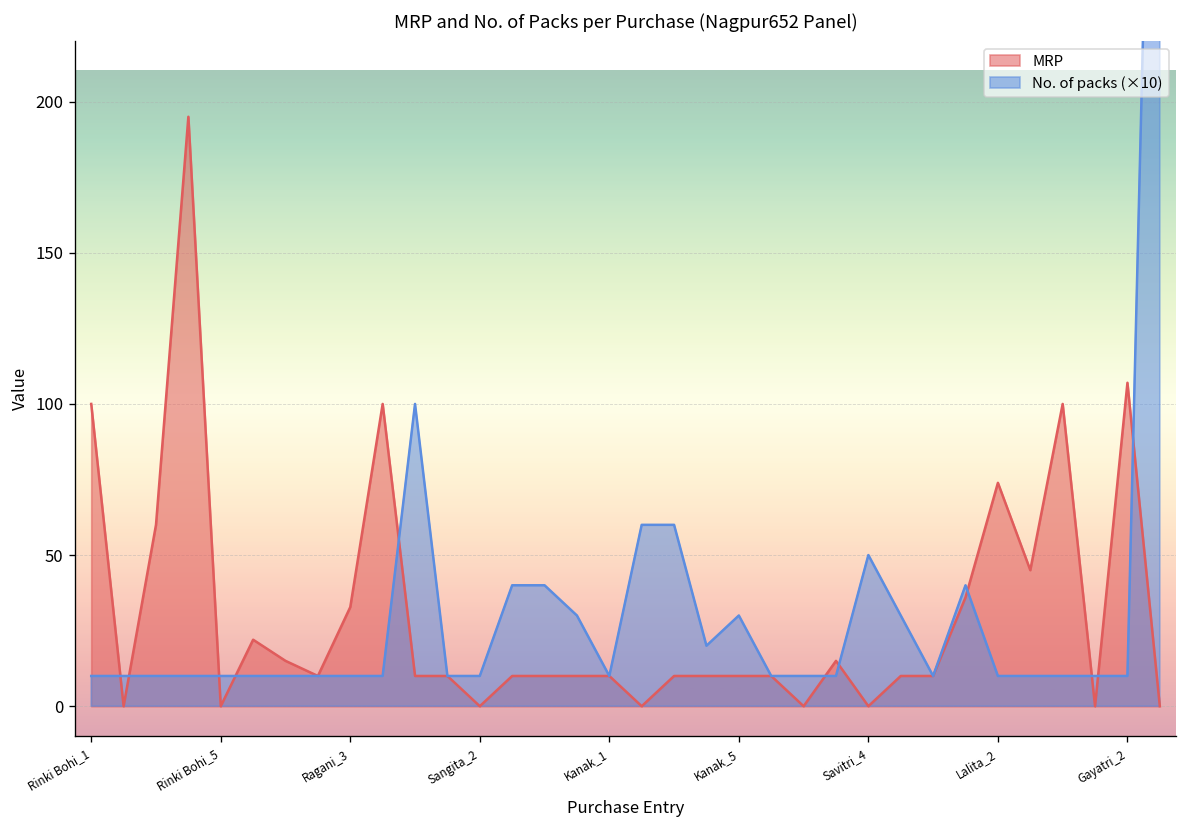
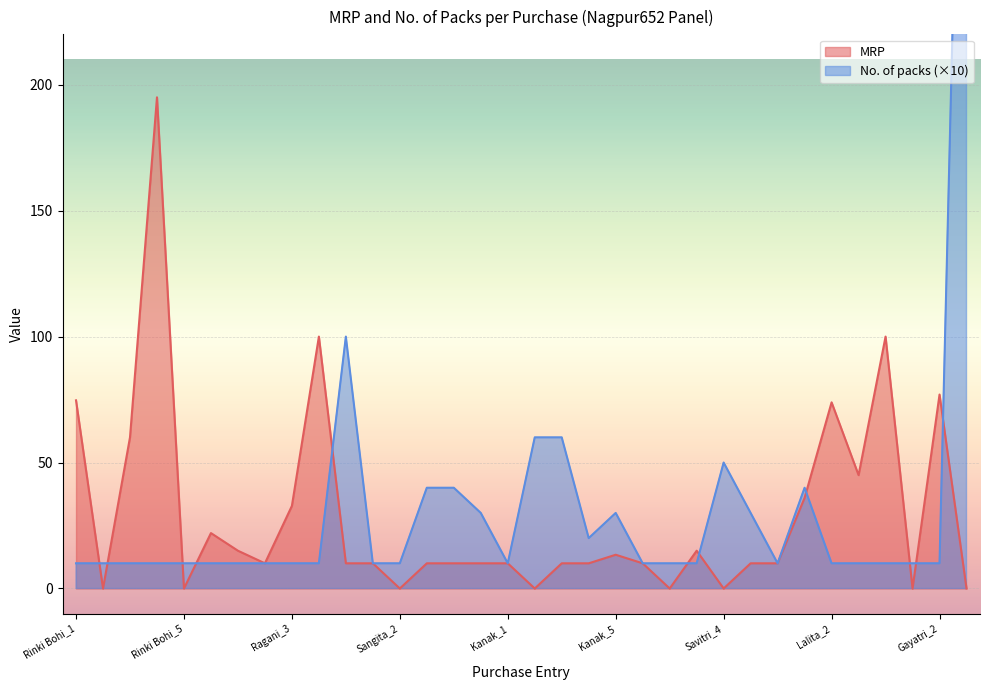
  {
    "MRP": {
-     "Rinki Bohi_1": 100,
+     "Rinki Bohi_1": 75,
      "Rinki Bohi_5": 0,
      "Ragani_3": 33,
      "Sangita_2": 0,
-     "Kanak_5": 10,
+     "Kanak_5": 13,
      "Savitri_4": 0,
      "Lalita_2": 74,
-     "Gayatri_2": 107
+     "Gayatri_2": 77
    },
    "No. of packs (×10)": {
      "Rinki Bohi_1": 10,
      "Rinki Bohi_5": 10,
      "Ragani_3": 10,
      "Sangita_2": 10,
      "Kanak_5": 30,
      "Savitri_4": 50,
      "Lalita_2": 10,
      "Gayatri_2": 10
    }
  }
